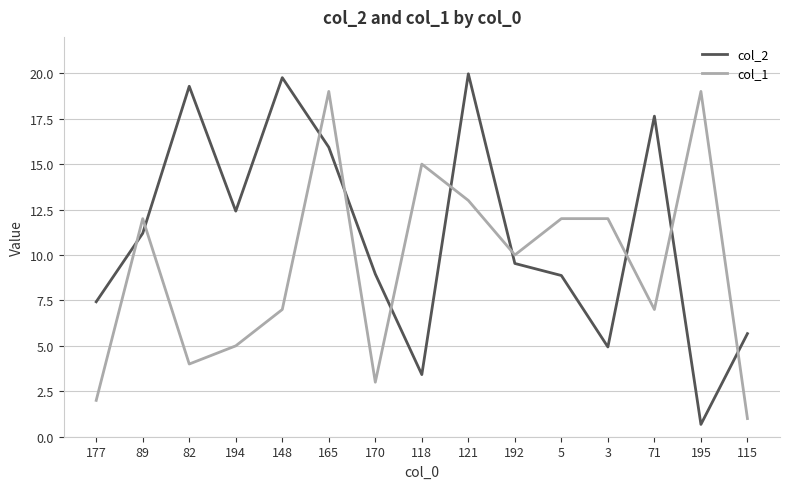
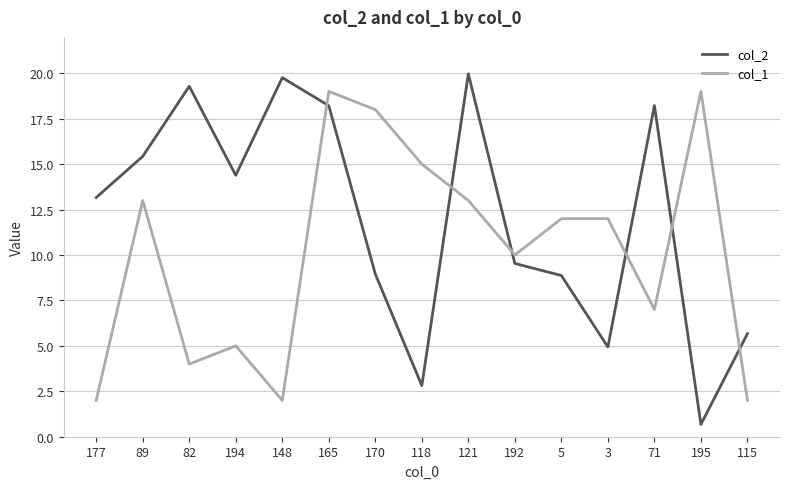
  {
    "col_2": {
-     "177": 7.4,
-     "89": 11.2,
+     "177": 13.2,
+     "89": 15.4,
      "82": 19.3,
-     "194": 12.4,
+     "194": 14.4,
      "148": 19.8,
-     "165": 15.9,
+     "165": 18.2,
      "170": 9.0,
-     "118": 3.4,
+     "118": 2.8,
      "121": 20.0,
      "192": 9.5,
      "5": 8.9,
      "3": 4.9,
-     "71": 17.6,
+     "71": 18.2,
      "195": 0.7,
      "115": 5.7
    },
    "col_1": {
      "177": 2,
-     "89": 12,
+     "89": 13,
      "82": 4,
      "194": 5,
-     "148": 7,
+     "148": 2,
      "165": 19,
-     "170": 3,
+     "170": 18,
      "118": 15,
      "121": 13,
      "192": 10,
      "5": 12,
      "3": 12,
      "71": 7,
      "195": 19,
-     "115": 1
+     "115": 2
    }
  }
